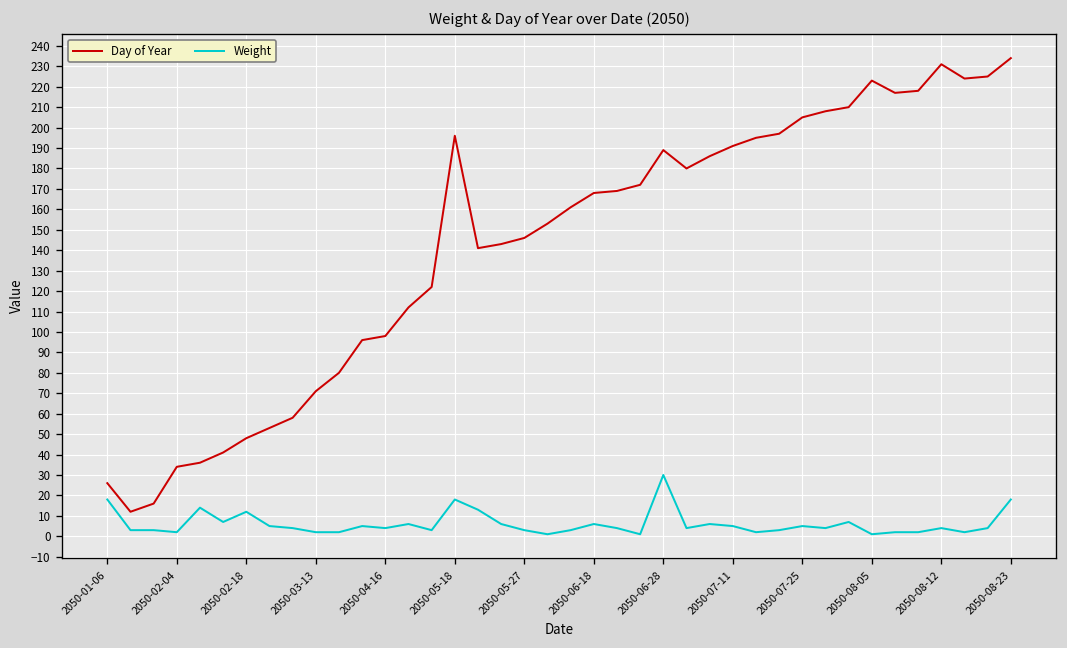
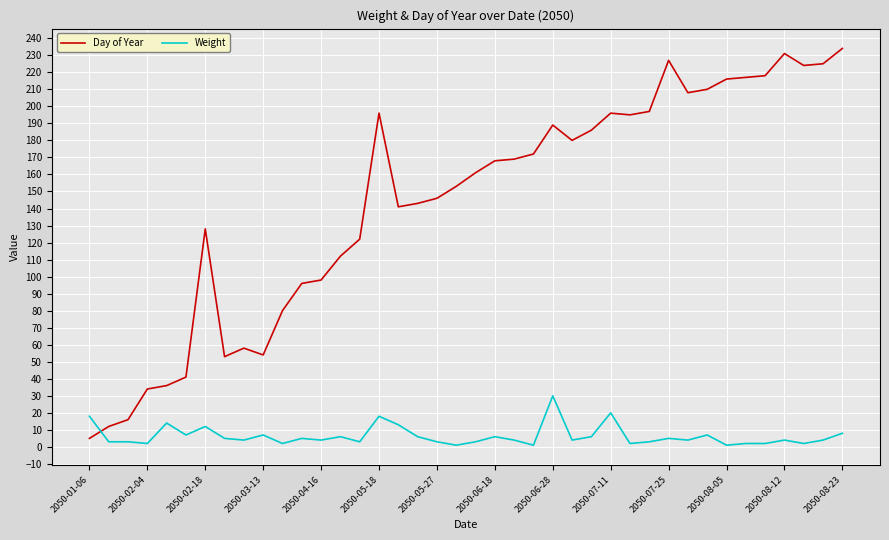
  {
    "Day of Year": {
-     "2050-01-06": 26,
+     "2050-01-06": 5,
      "2050-02-04": 34,
-     "2050-02-18": 48,
-     "2050-03-13": 71,
+     "2050-02-18": 128,
+     "2050-03-13": 54,
      "2050-04-16": 98,
      "2050-05-18": 196,
      "2050-05-27": 146,
      "2050-06-18": 168,
      "2050-06-28": 189,
-     "2050-07-11": 191,
-     "2050-07-25": 205,
-     "2050-08-05": 223,
+     "2050-07-11": 196,
+     "2050-07-25": 227,
+     "2050-08-05": 216,
      "2050-08-12": 231,
      "2050-08-23": 234
    },
    "Weight": {
      "2050-01-06": 18,
      "2050-02-04": 2,
      "2050-02-18": 12,
-     "2050-03-13": 2,
+     "2050-03-13": 7,
      "2050-04-16": 4,
      "2050-05-18": 18,
      "2050-05-27": 3,
      "2050-06-18": 6,
      "2050-06-28": 30,
-     "2050-07-11": 5,
+     "2050-07-11": 20,
      "2050-07-25": 5,
      "2050-08-05": 1,
      "2050-08-12": 4,
-     "2050-08-23": 18
+     "2050-08-23": 8
    }
  }
